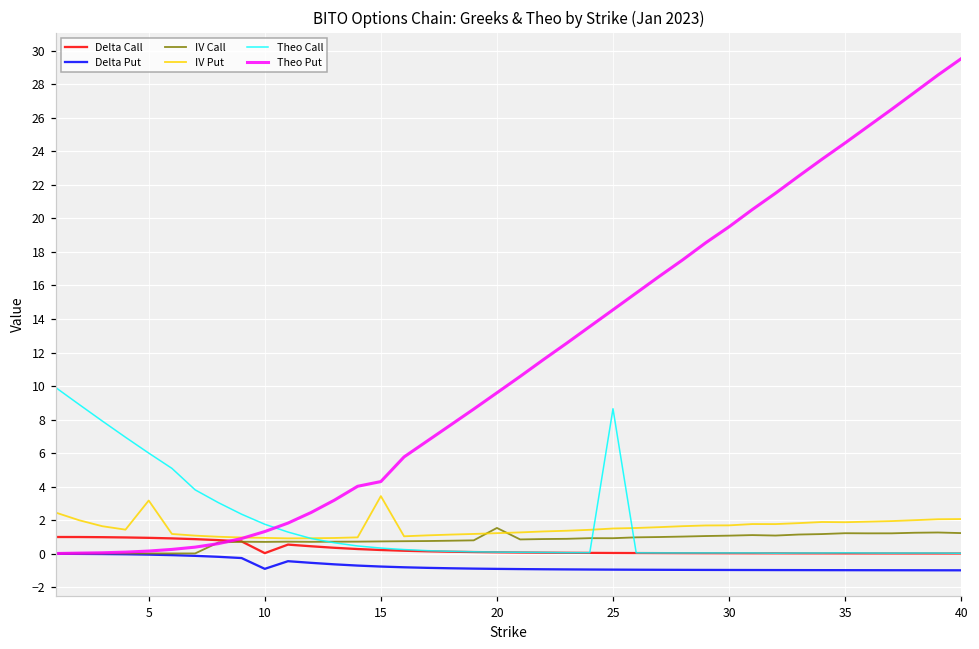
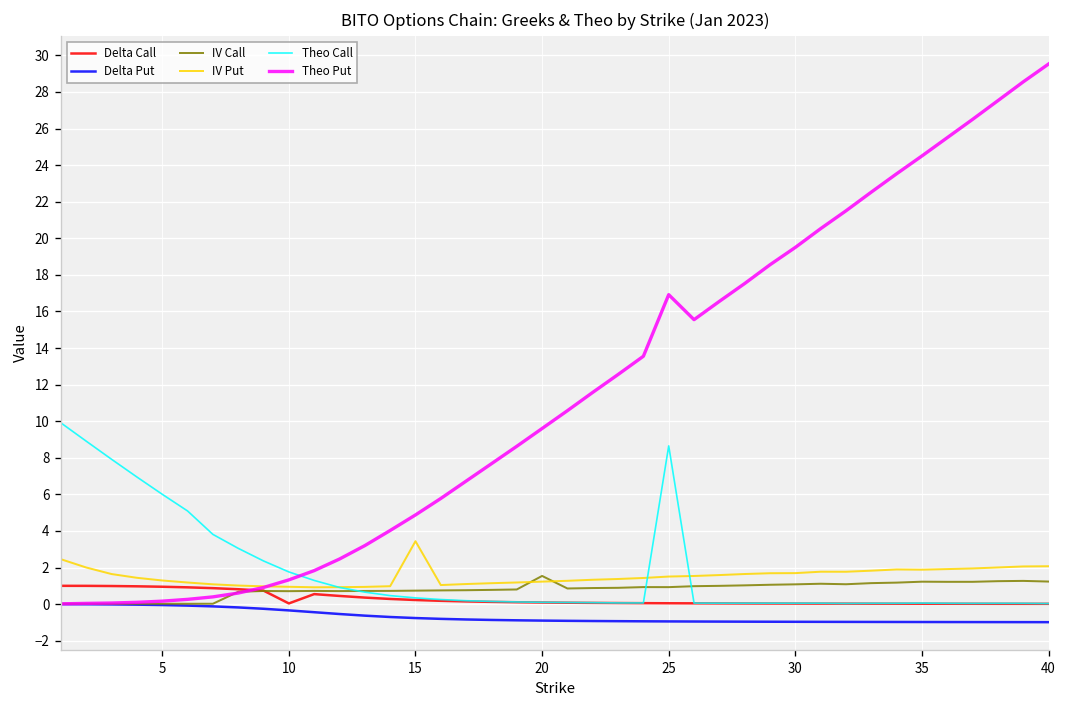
  {
    "Delta Call": {
      "5": 1.0,
      "10": 0.0,
      "25": 0.0
    },
    "Delta Put": {
-     "10": -0.9,
+     "10": -0.3,
      "15": -0.8,
      "20": -0.9,
      "25": -0.9,
      "30": -1.0,
      "35": -1.0,
      "40": -1.0
    },
    "IV Call": {
      "10": 0.7,
      "15": 0.7,
      "20": 1.5,
      "25": 0.9,
      "30": 1.1,
      "35": 1.2,
      "40": 1.2
    },
    "IV Put": {
-     "5": 3.2,
+     "5": 1.3,
      "10": 0.9,
      "15": 3.4,
      "20": 1.2,
      "25": 1.5,
      "30": 1.7,
      "35": 1.9,
      "40": 2.1
    },
    "Theo Call": {
      "5": 6.0,
      "10": 1.8,
      "25": 8.6
    },
    "Theo Put": {
      "10": 1.3,
-     "15": 4.3,
+     "15": 4.9,
      "20": 9.6,
-     "25": 14.5,
+     "25": 16.9,
      "30": 19.5,
      "35": 24.5,
      "40": 29.5
    }
  }
